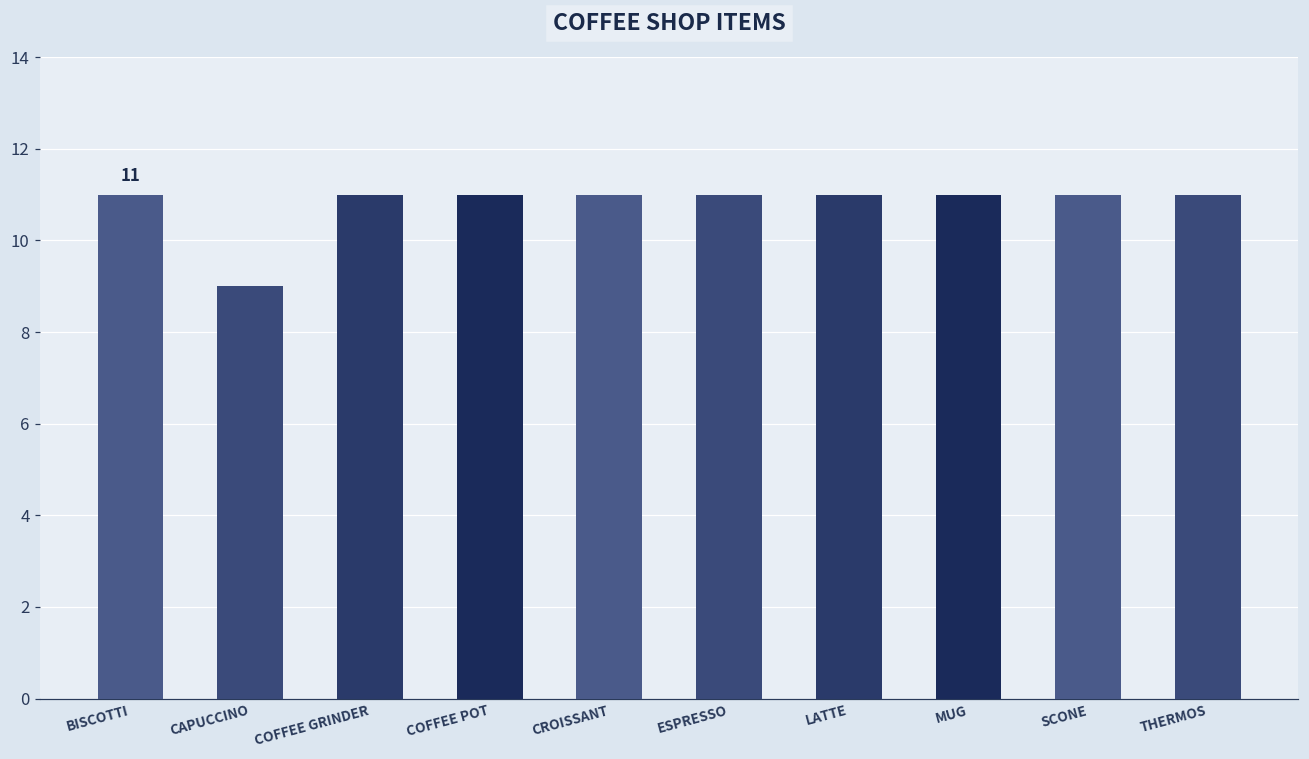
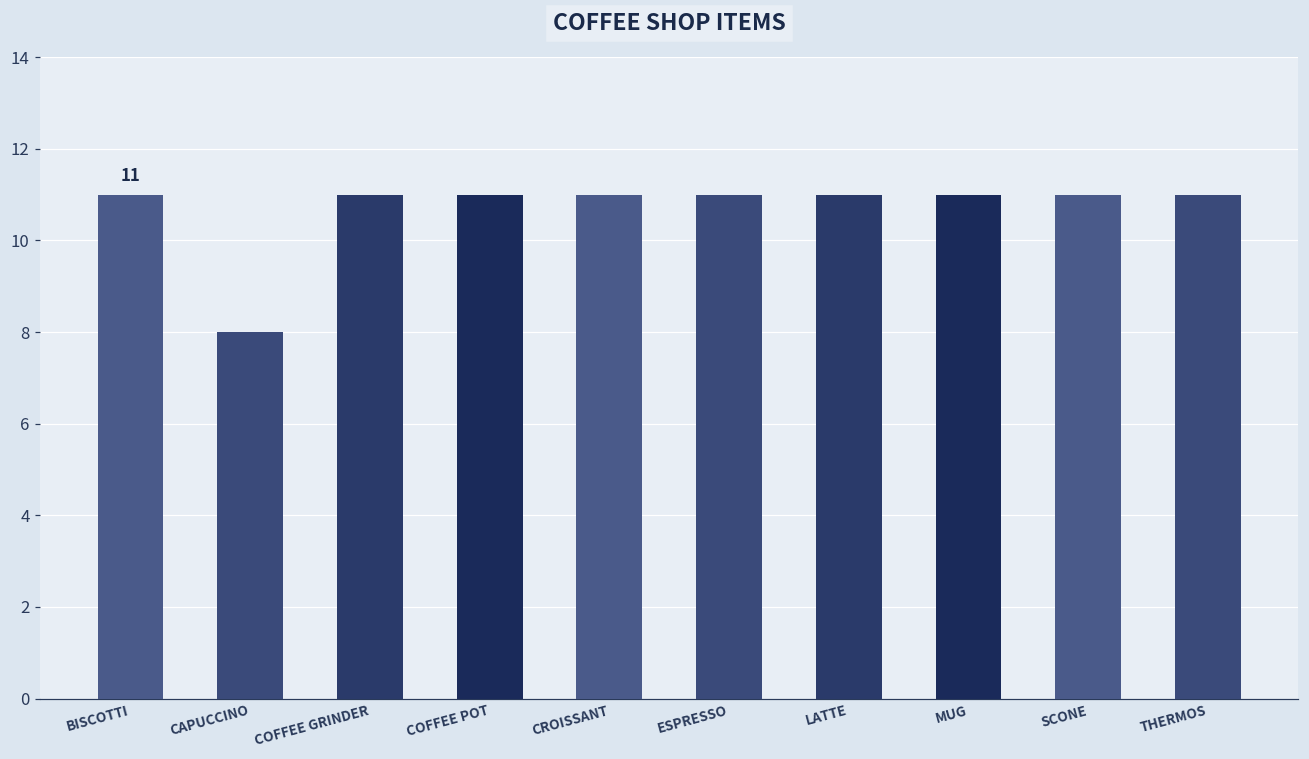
  {
-   "CAPUCCINO": 9,
+   "CAPUCCINO": 8,
    "COFFEE GRINDER": 11,
    "COFFEE POT": 11,
    "CROISSANT": 11,
    "ESPRESSO": 11,
    "LATTE": 11,
    "MUG": 11,
    "SCONE": 11,
    "THERMOS": 11
  }
